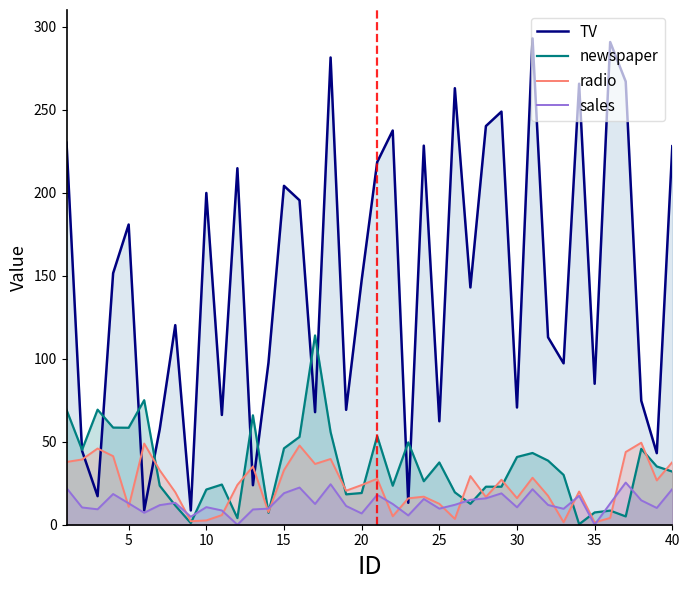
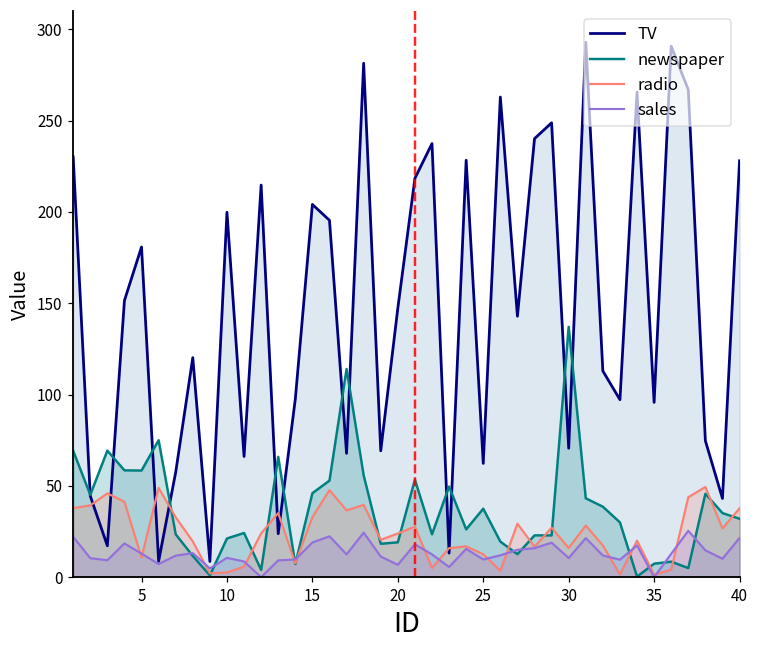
  {
    "TV": {
      "5": 181,
      "10": 200,
      "15": 204,
      "20": 147,
      "25": 62,
      "30": 71,
-     "35": 85,
+     "35": 96,
      "40": 228
    },
    "newspaper": {
      "5": 58,
      "10": 21,
      "15": 46,
      "20": 19,
      "25": 38,
-     "30": 41,
+     "30": 137,
      "35": 7,
      "40": 32
    },
    "radio": {
      "5": 11,
      "10": 3,
      "15": 33,
      "20": 24,
      "25": 13,
      "30": 16,
      "40": 38
    },
    "sales": {
      "5": 13,
      "10": 11,
      "15": 19,
      "20": 7,
      "25": 10,
      "30": 11,
      "40": 22
    }
  }
